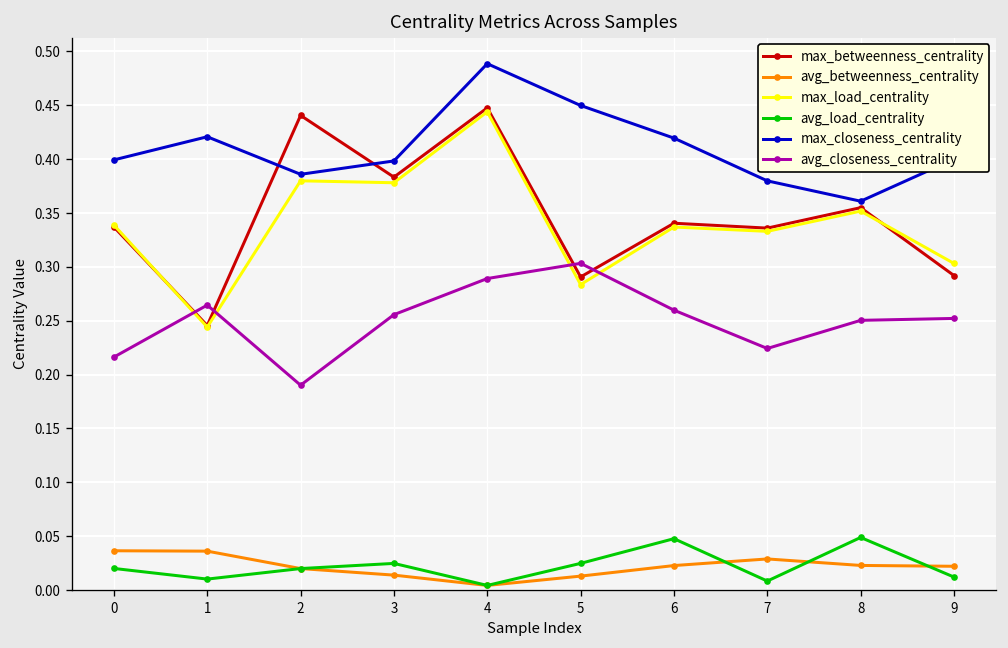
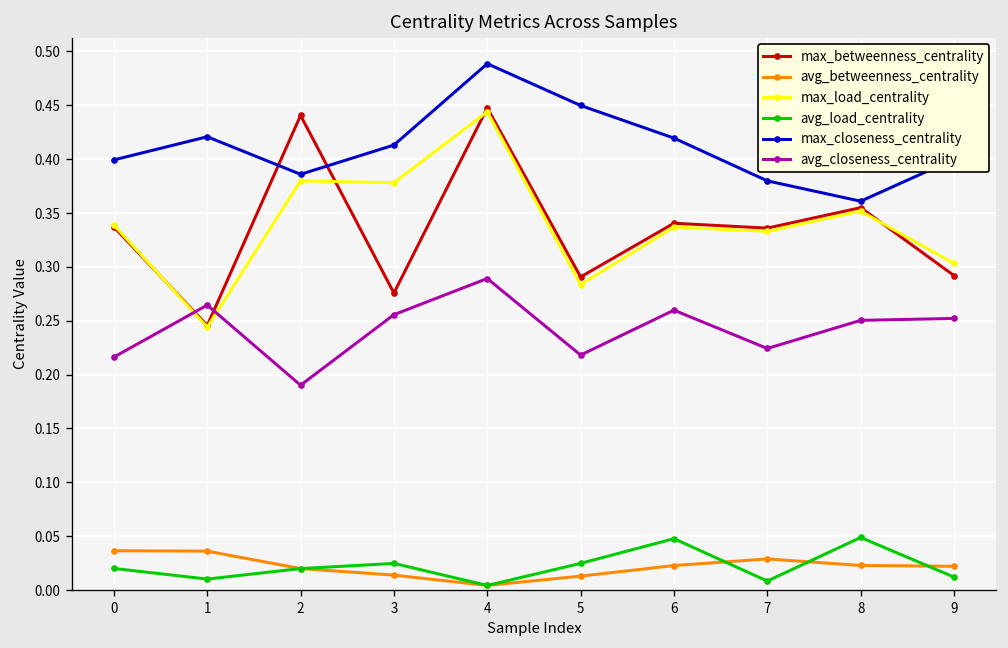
  {
    "max_betweenness_centrality": {
      "2": 0.44,
-     "3": 0.38,
+     "3": 0.28,
      "4": 0.45,
      "5": 0.29,
      "6": 0.34,
      "7": 0.34,
      "8": 0.36,
      "9": 0.29
    },
    "avg_betweenness_centrality": {
      "0": 0.04,
      "1": 0.04,
      "3": 0.01,
      "5": 0.01,
      "6": 0.02,
      "7": 0.03,
      "8": 0.02,
      "9": 0.02
    },
    "max_load_centrality": {
      "2": 0.38,
      "3": 0.38,
      "4": 0.44,
      "5": 0.28,
      "6": 0.34,
      "7": 0.33,
      "8": 0.35,
      "9": 0.30
    },
    "avg_load_centrality": {
      "0": 0.02,
      "1": 0.01,
      "3": 0.02,
      "5": 0.02,
      "6": 0.05,
      "7": 0.01,
      "8": 0.05,
      "9": 0.01
    },
    "max_closeness_centrality": {
      "0": 0.40,
      "1": 0.42,
      "2": 0.39,
-     "3": 0.40,
+     "3": 0.41,
      "4": 0.49,
      "5": 0.45,
      "6": 0.42,
      "7": 0.38,
      "8": 0.36
    },
    "avg_closeness_centrality": {
      "0": 0.22,
      "1": 0.26,
      "2": 0.19,
      "3": 0.26,
      "4": 0.29,
-     "5": 0.30,
+     "5": 0.22,
      "6": 0.26,
      "7": 0.22,
      "8": 0.25,
      "9": 0.25
    }
  }
